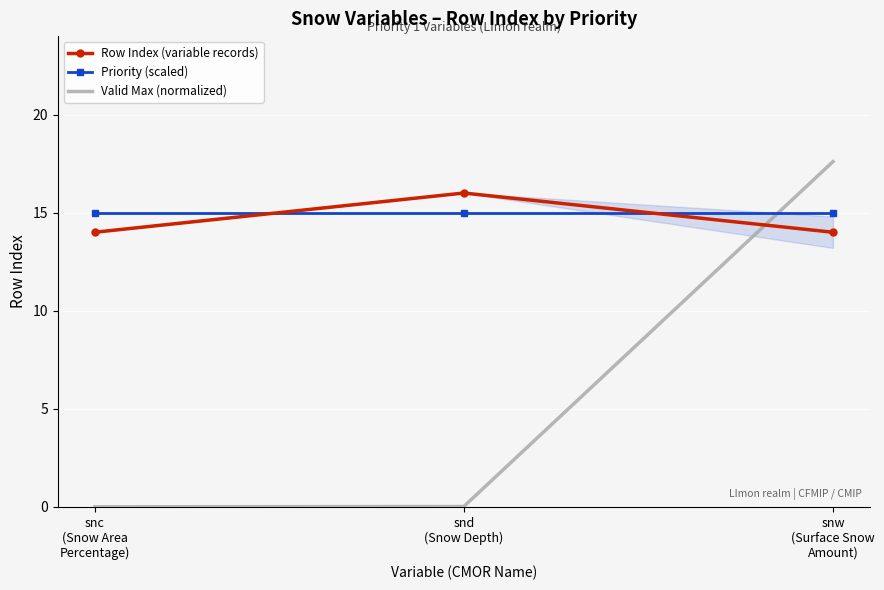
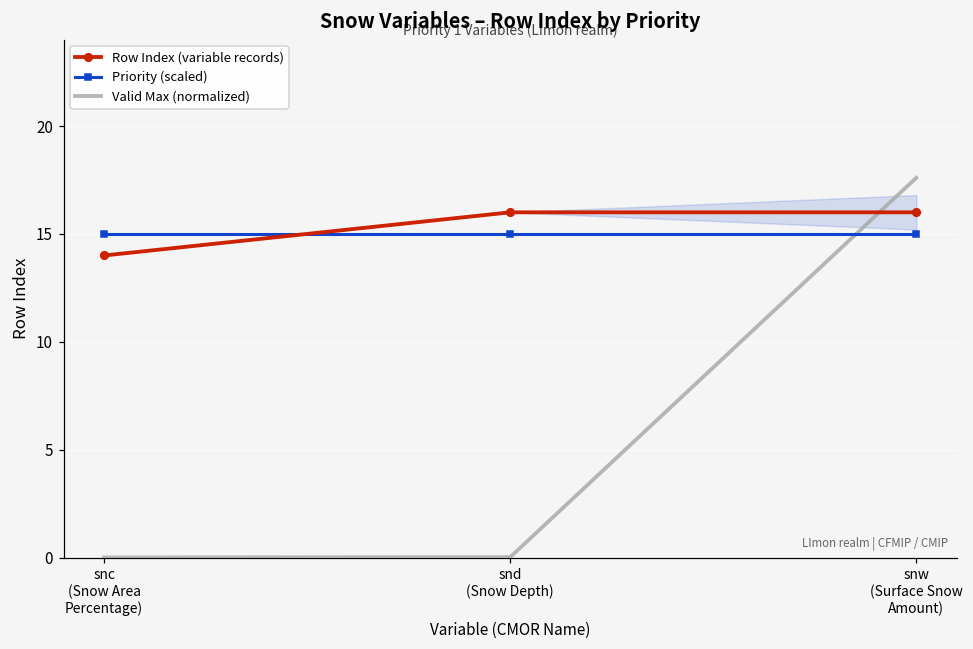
  {
    "Row Index (variable records)": {
-     "snw (Surface Snow Amount)": 14
+     "snw (Surface Snow Amount)": 16
    },
    "Valid Max (normalized)": {
      "snc (Snow Area Percentage)": 0,
      "snd (Snow Depth)": 0,
      "snw (Surface Snow Amount)": 17.6
    }
  }
